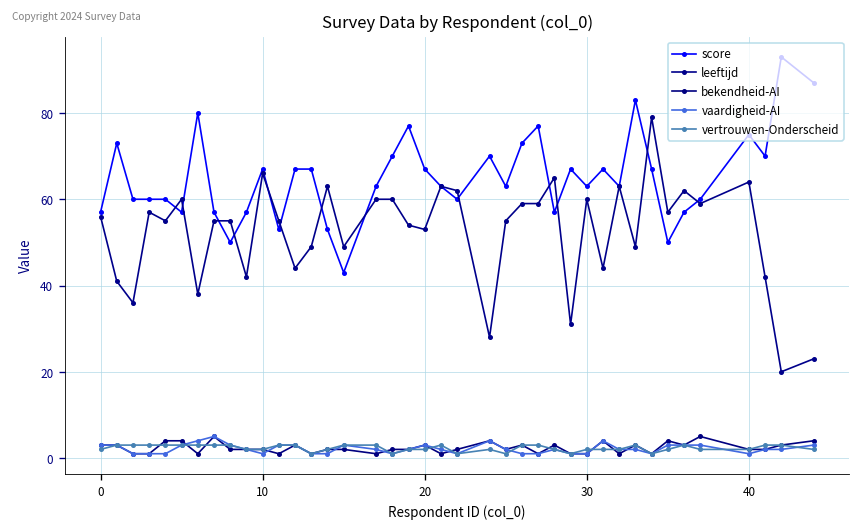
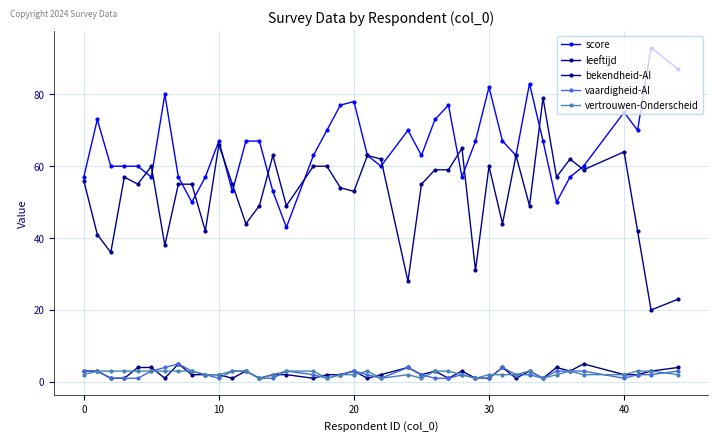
  {
    "score": {
      "0": 57,
      "10": 67,
-     "20": 67,
-     "30": 63
+     "20": 78,
+     "30": 82
    }
  }
